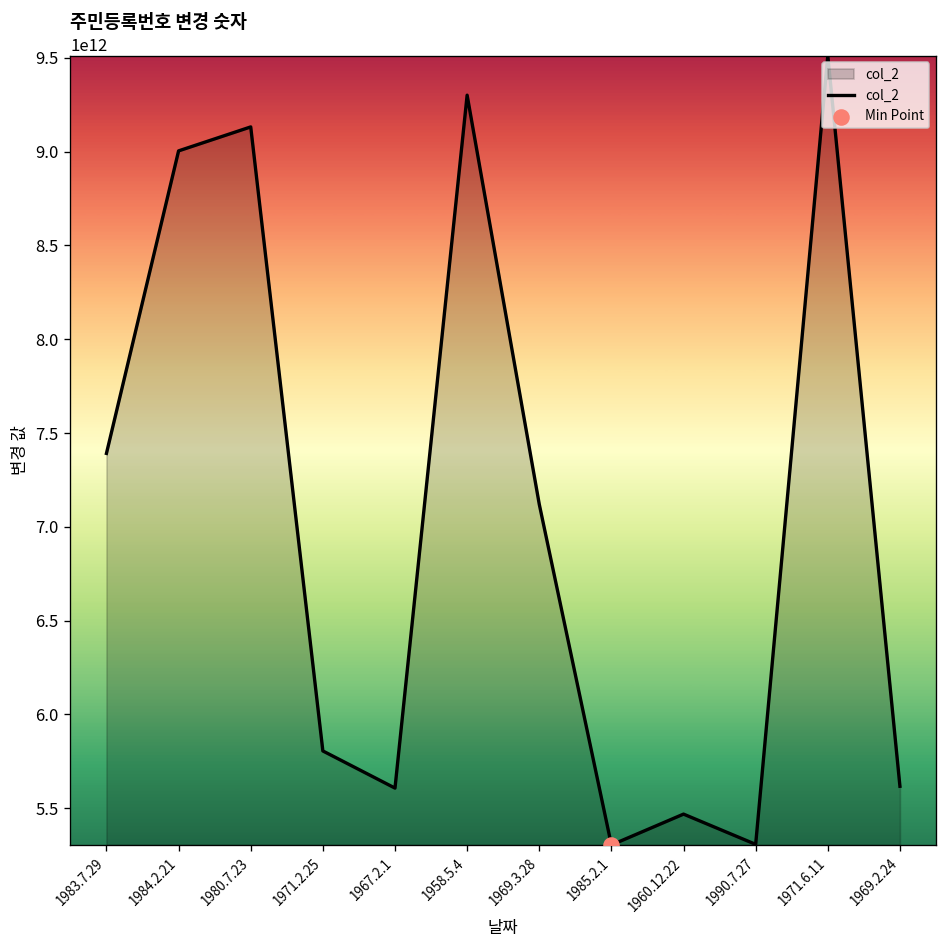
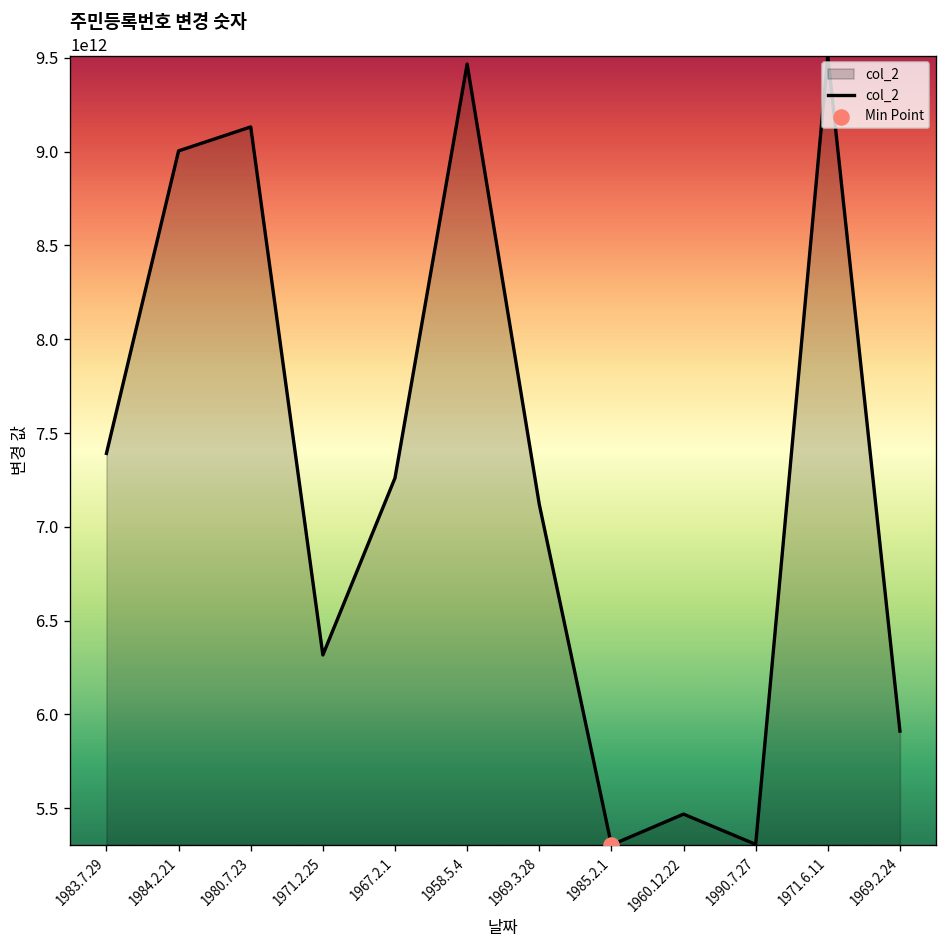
  {
    "col_2": {
      "1983.7.29": 7390000000000,
      "1984.2.21": 9000000000000,
      "1980.7.23": 9130000000000,
-     "1971.2.25": 5810000000000,
-     "1967.2.1": 5610000000000,
-     "1958.5.4": 9300000000000,
+     "1971.2.25": 6320000000000,
+     "1967.2.1": 7260000000000,
+     "1958.5.4": 9470000000000,
      "1969.3.28": 7120000000000,
      "1960.12.22": 5470000000000,
      "1990.7.27": 5310000000000,
      "1971.6.11": 9510000000000,
-     "1969.2.24": 5620000000000
+     "1969.2.24": 5910000000000
    }
  }
